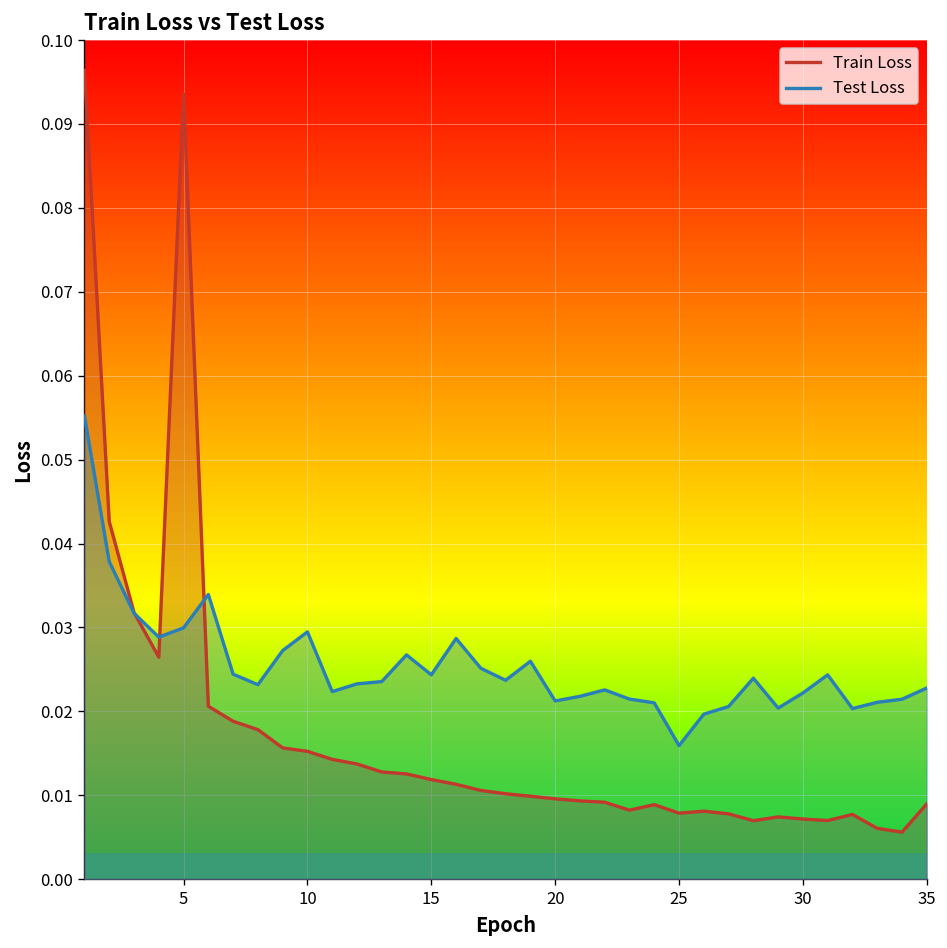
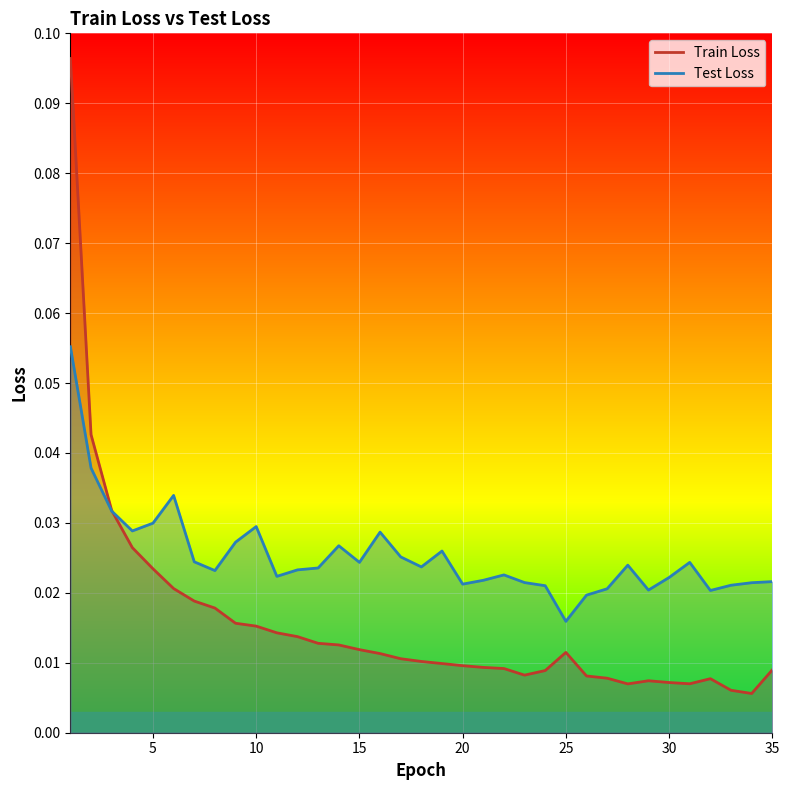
  {
    "Train Loss": {
-     "5": 0.094,
+     "5": 0.023,
      "10": 0.015,
      "15": 0.012,
      "20": 0.010,
-     "25": 0.008,
+     "25": 0.011,
      "30": 0.007,
      "35": 0.009
    },
    "Test Loss": {
      "5": 0.030,
      "10": 0.029,
      "15": 0.024,
      "20": 0.021,
      "25": 0.016,
      "30": 0.022,
-     "35": 0.023
+     "35": 0.022
    }
  }
